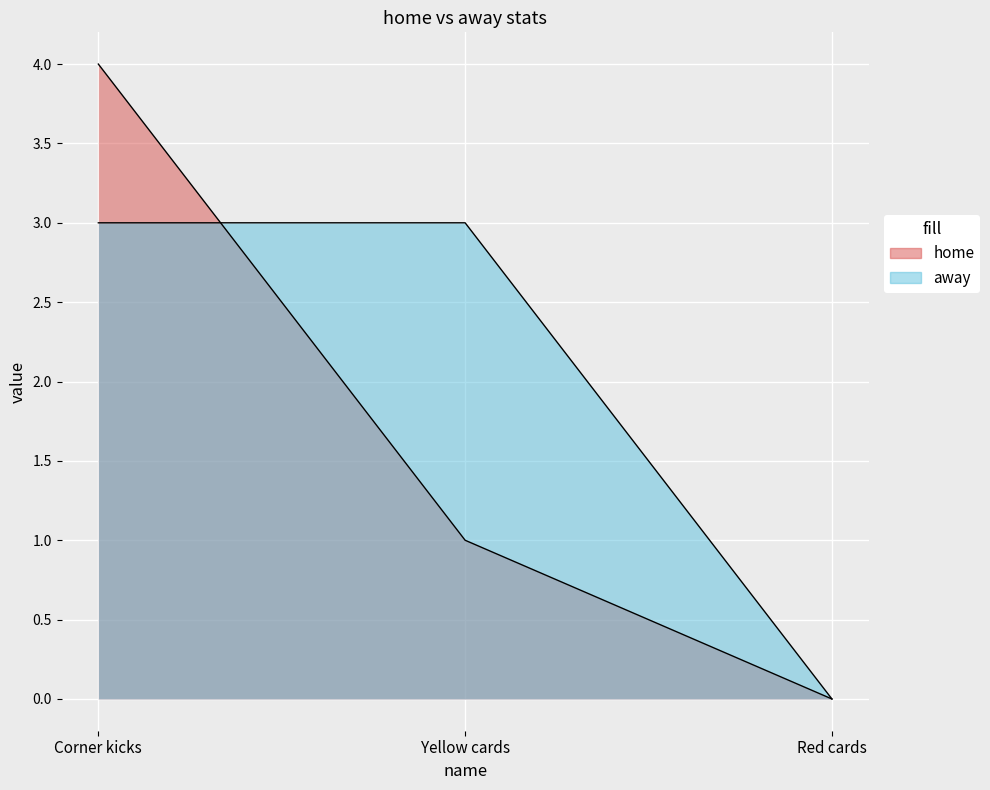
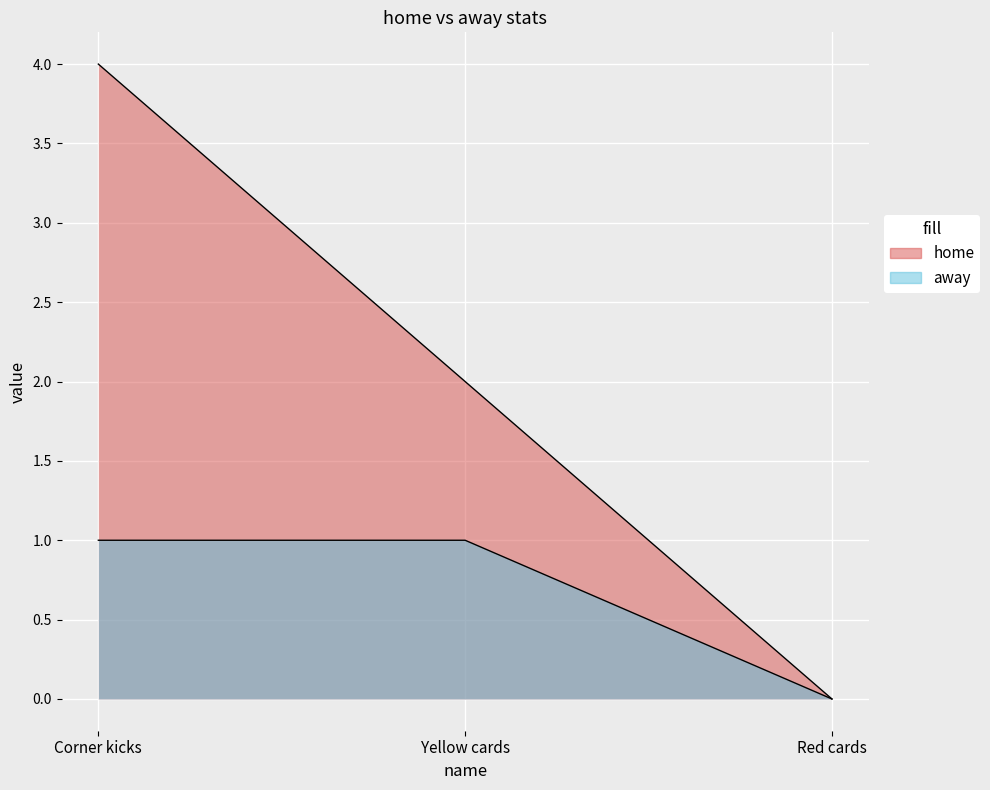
  {
    "home": {
      "Corner kicks": 4,
-     "Yellow cards": 1
+     "Yellow cards": 2
    },
    "away": {
-     "Corner kicks": 3,
-     "Yellow cards": 3
+     "Corner kicks": 1,
+     "Yellow cards": 1
    }
  }
